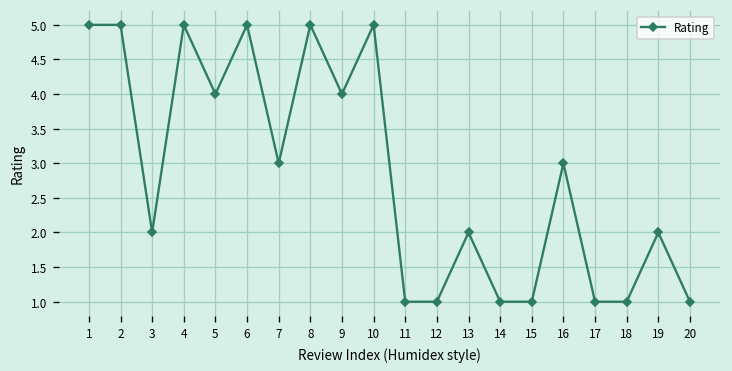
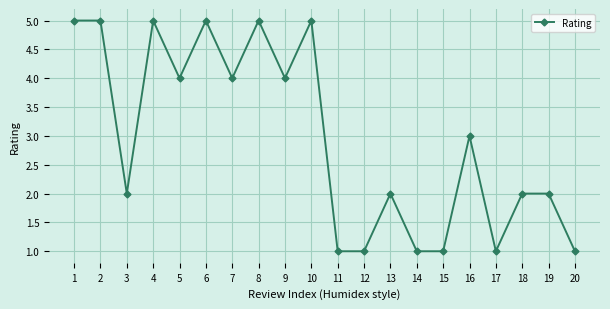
  {
    "1": 5,
    "2": 5,
    "3": 2,
    "4": 5,
    "5": 4,
    "6": 5,
-   "7": 3,
+   "7": 4,
    "8": 5,
    "9": 4,
    "10": 5,
    "11": 1,
    "12": 1,
    "13": 2,
    "14": 1,
    "15": 1,
    "16": 3,
    "17": 1,
-   "18": 1,
+   "18": 2,
    "19": 2,
    "20": 1
  }
